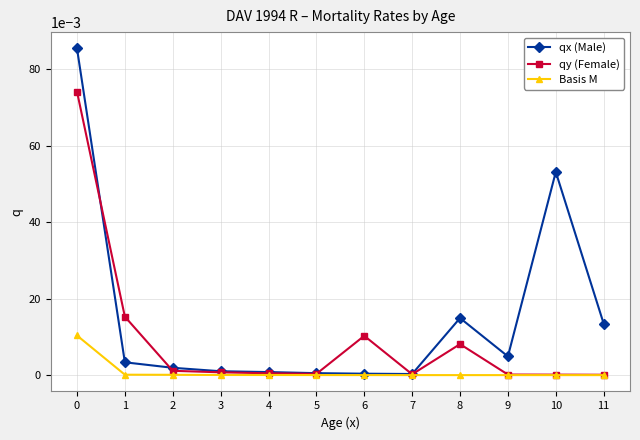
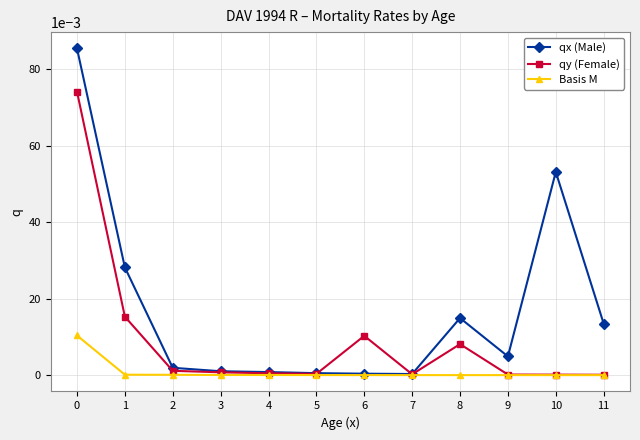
  {
    "qx (Male)": {
      "0": 0.085,
-     "1": 0.003,
+     "1": 0.028,
      "2": 0.002,
      "8": 0.015,
      "9": 0.005,
      "10": 0.053,
      "11": 0.014
    },
    "qy (Female)": {
      "0": 0.074,
      "1": 0.015,
      "2": 0.001,
      "6": 0.010,
      "8": 0.008
    },
    "Basis M": {
      "0": 0.010,
      "1": 0.000,
      "2": 0.000,
      "3": 0.000,
      "8": 0.000
    }
  }
